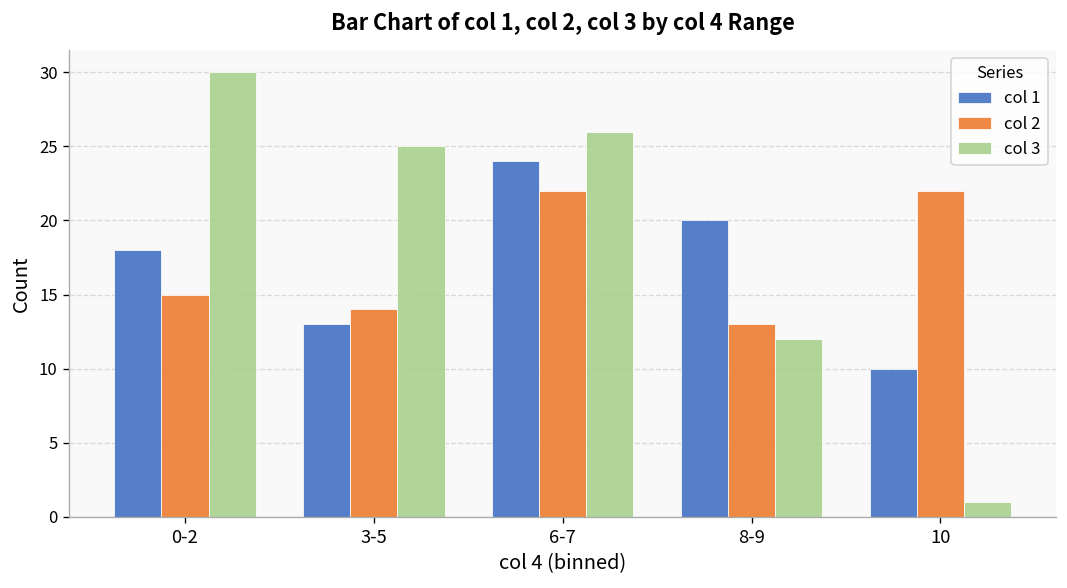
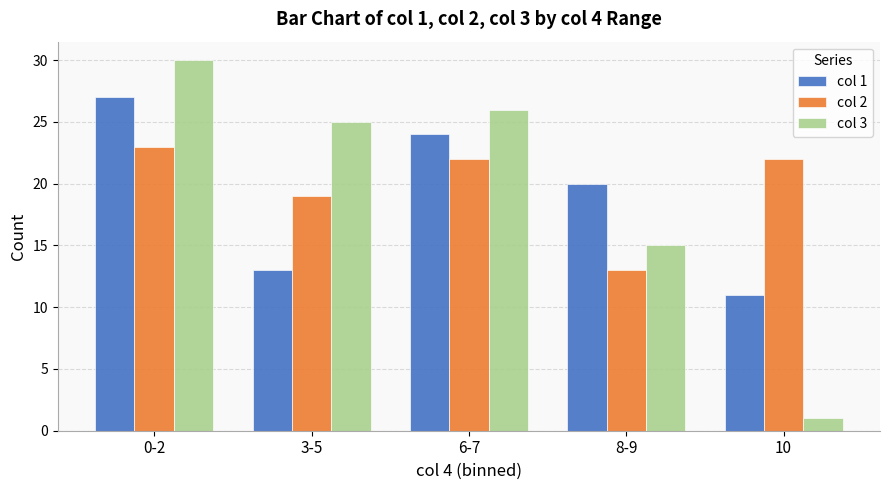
  {
    "col 1": {
-     "0-2": 18,
+     "0-2": 27,
      "3-5": 13,
      "6-7": 24,
      "8-9": 20,
-     "10": 10
+     "10": 11
    },
    "col 2": {
-     "0-2": 15,
-     "3-5": 14,
+     "0-2": 23,
+     "3-5": 19,
      "6-7": 22,
      "8-9": 13,
      "10": 22
    },
    "col 3": {
      "0-2": 30,
      "3-5": 25,
      "6-7": 26,
-     "8-9": 12,
+     "8-9": 15,
      "10": 1
    }
  }
